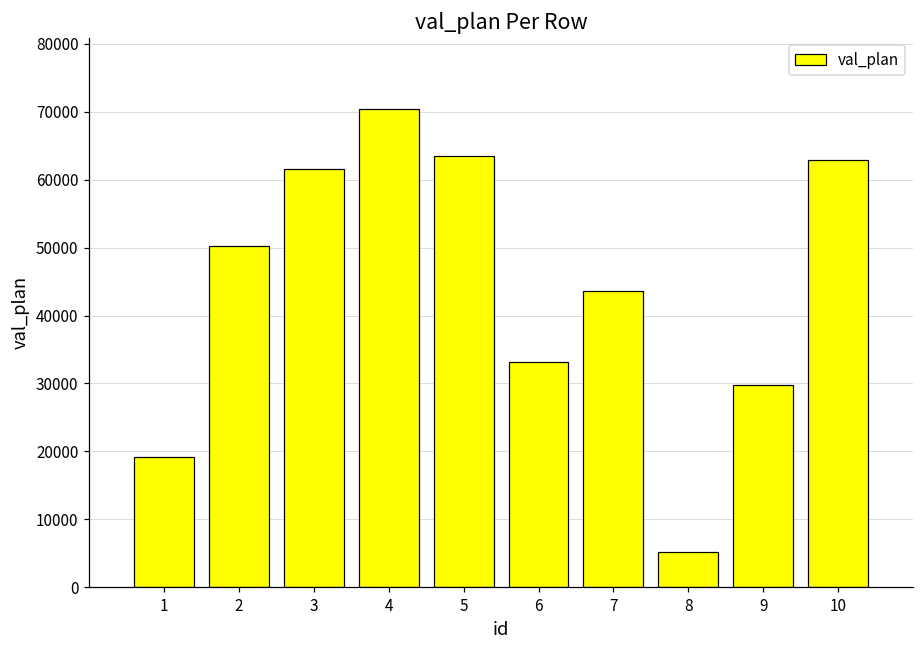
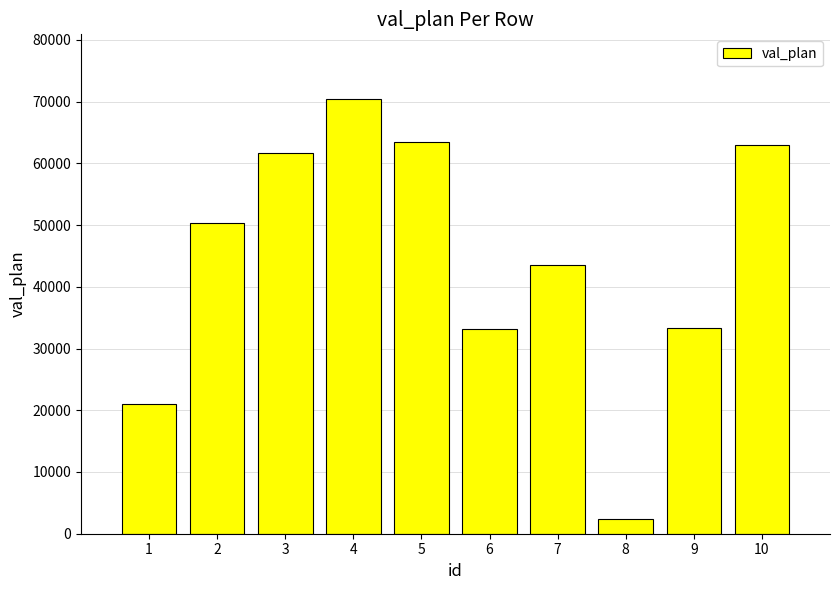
  {
-   "1": 19000,
+   "1": 21000,
    "2": 50000,
    "3": 62000,
    "4": 70000,
    "5": 63000,
    "6": 33000,
    "7": 44000,
-   "8": 5000,
-   "9": 30000,
+   "8": 2000,
+   "9": 33000,
    "10": 63000
  }
